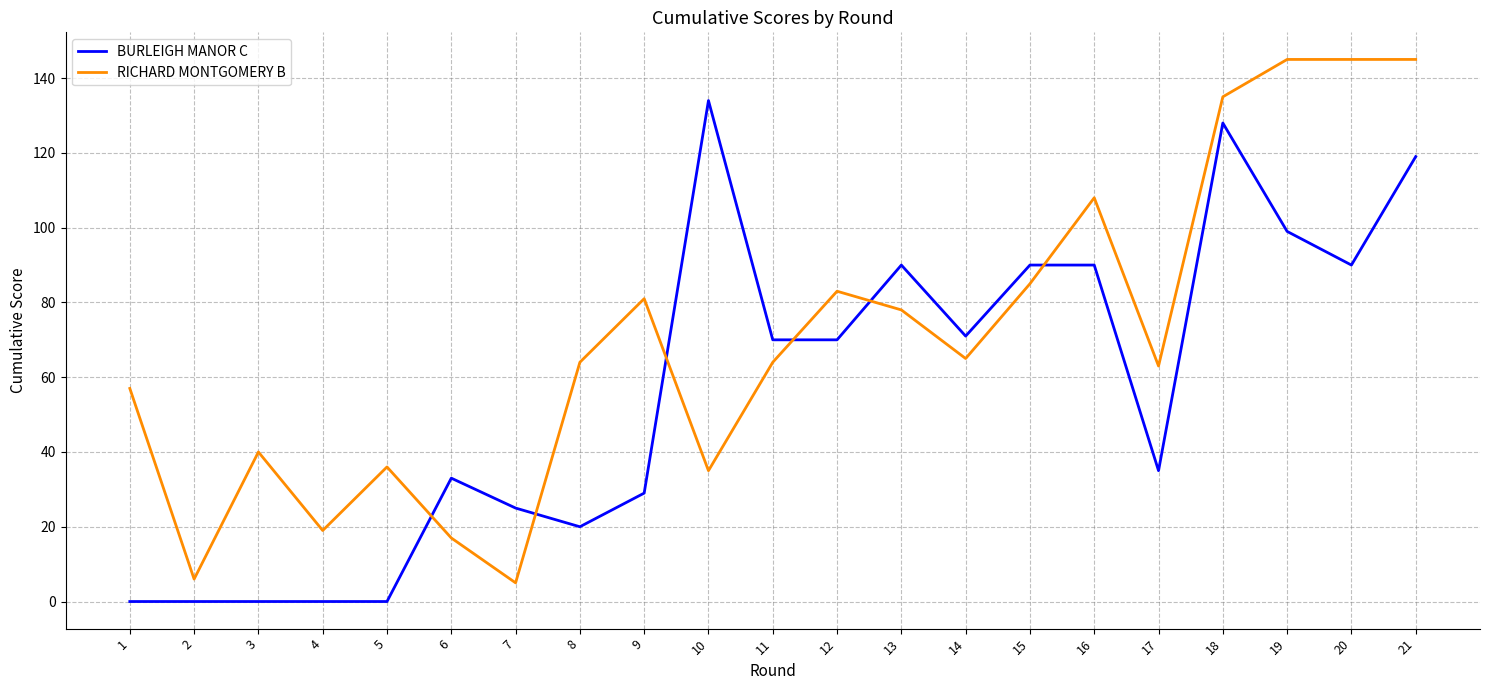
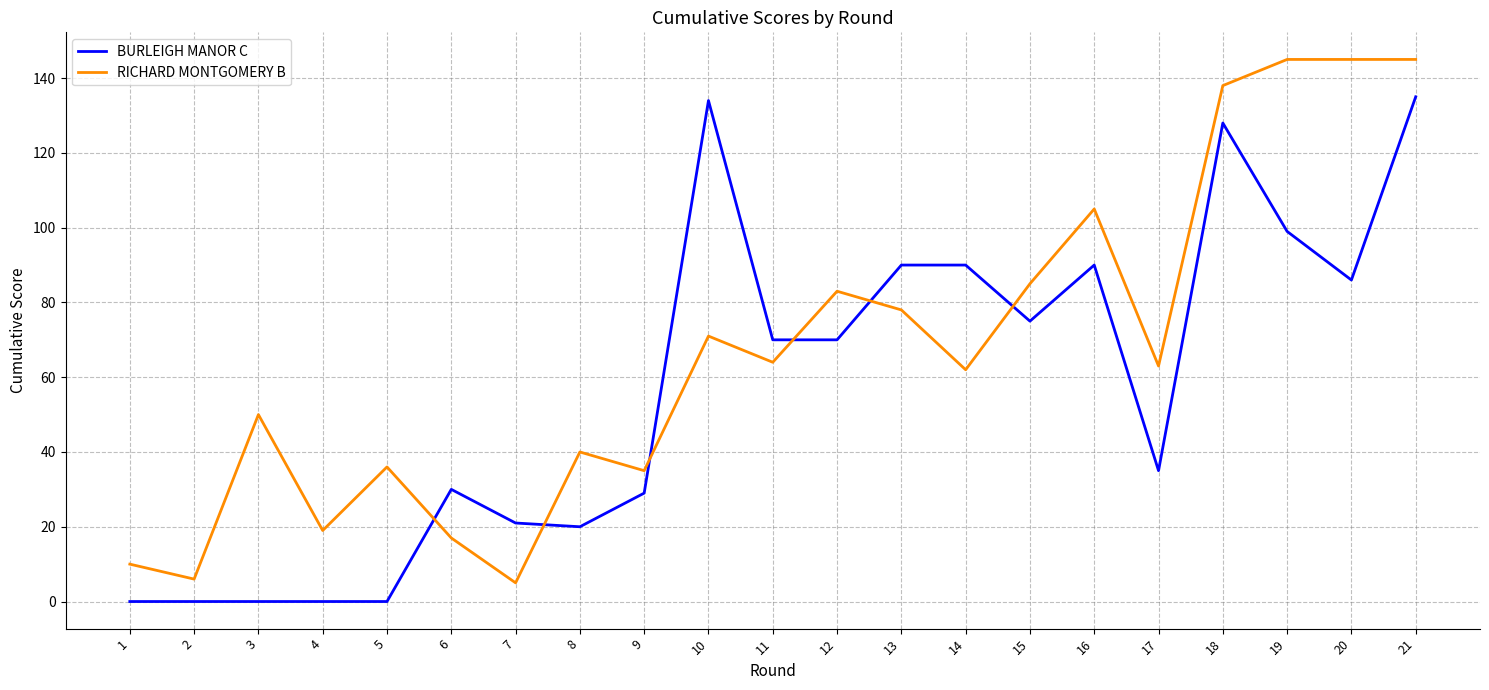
  {
    "BURLEIGH MANOR C": {
      "1": 0,
      "2": 0,
      "3": 0,
      "4": 0,
      "5": 0,
-     "6": 33,
-     "7": 25,
+     "6": 30,
+     "7": 21,
      "8": 20,
      "9": 29,
      "10": 134,
      "11": 70,
      "12": 70,
      "13": 90,
-     "14": 71,
-     "15": 90,
+     "14": 90,
+     "15": 75,
      "16": 90,
      "17": 35,
      "18": 128,
      "19": 99,
-     "20": 90,
-     "21": 119
+     "20": 86,
+     "21": 135
    },
    "RICHARD MONTGOMERY B": {
-     "1": 57,
+     "1": 10,
      "2": 6,
-     "3": 40,
+     "3": 50,
      "4": 19,
      "5": 36,
      "6": 17,
      "7": 5,
-     "8": 64,
-     "9": 81,
-     "10": 35,
+     "8": 40,
+     "9": 35,
+     "10": 71,
      "11": 64,
      "12": 83,
      "13": 78,
-     "14": 65,
+     "14": 62,
      "15": 85,
-     "16": 108,
+     "16": 105,
      "17": 63,
-     "18": 135,
+     "18": 138,
      "19": 145,
      "20": 145,
      "21": 145
    }
  }
